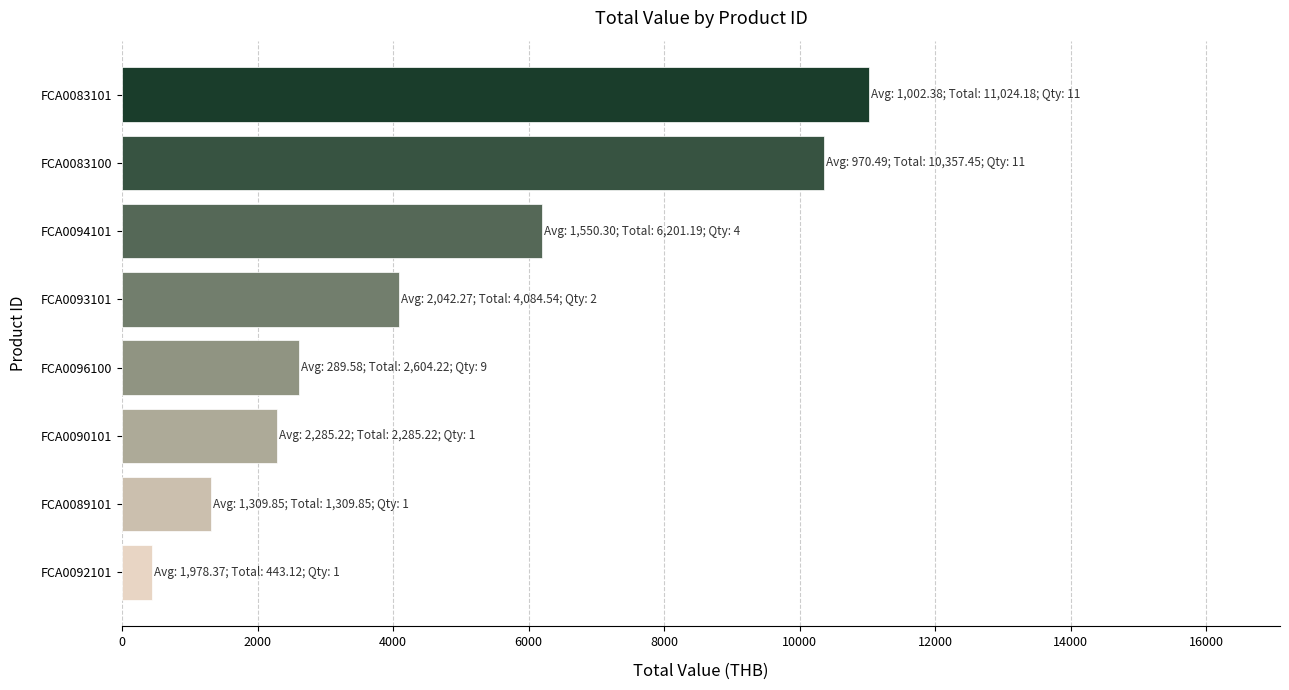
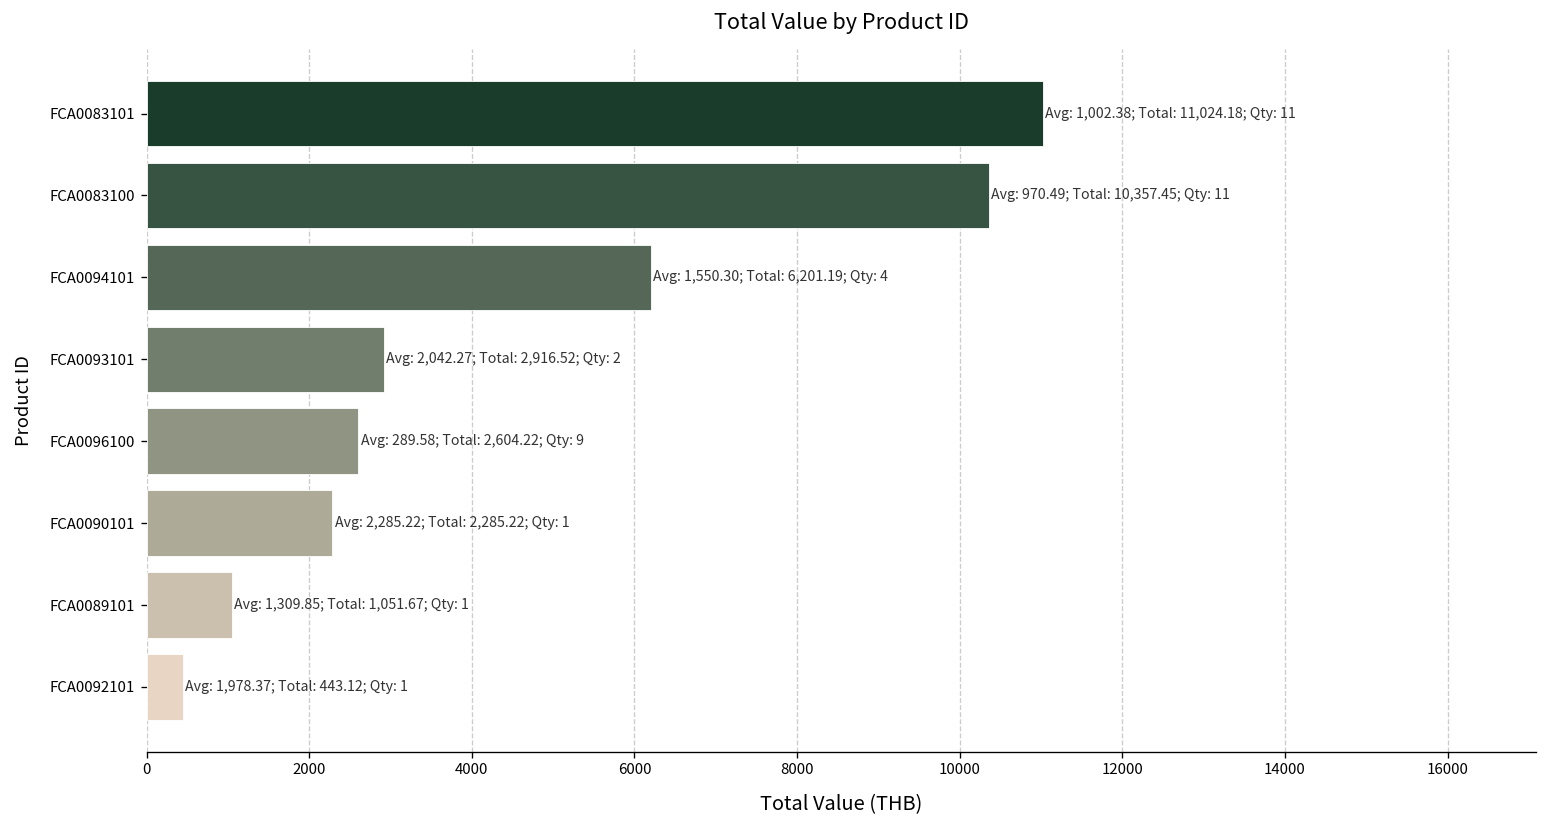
  {
    "FCA0083101": "11,024.18;",
    "FCA0083100": "10,357.45;",
    "FCA0094101": "6,201.19;",
-   "FCA0093101": "4,084.54;",
+   "FCA0093101": "2,916.52;",
    "FCA0096100": "2,604.22;",
    "FCA0090101": "2,285.22;",
-   "FCA0089101": "1,309.85;",
+   "FCA0089101": "1,051.67;",
    "FCA0092101": "443.12;"
  }
